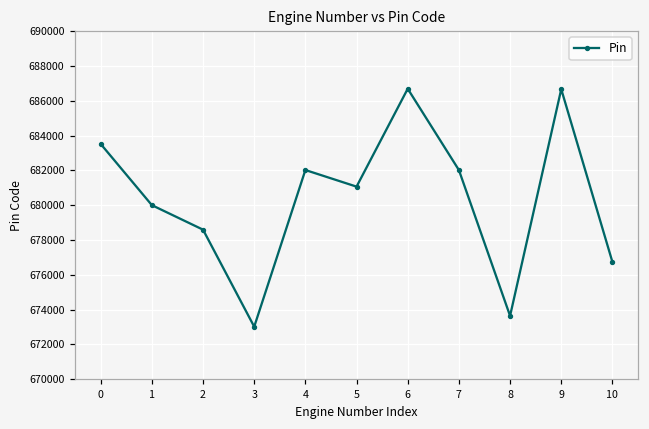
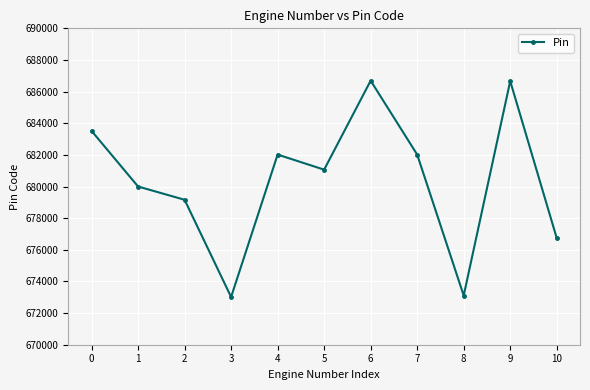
  {
    "0": 683500,
    "1": 680000,
-   "2": 678600,
+   "2": 679200,
    "3": 673000,
    "4": 682000,
    "5": 681100,
    "6": 686700,
    "7": 682000,
-   "8": 673600,
+   "8": 673100,
    "9": 686700,
    "10": 676700
  }
